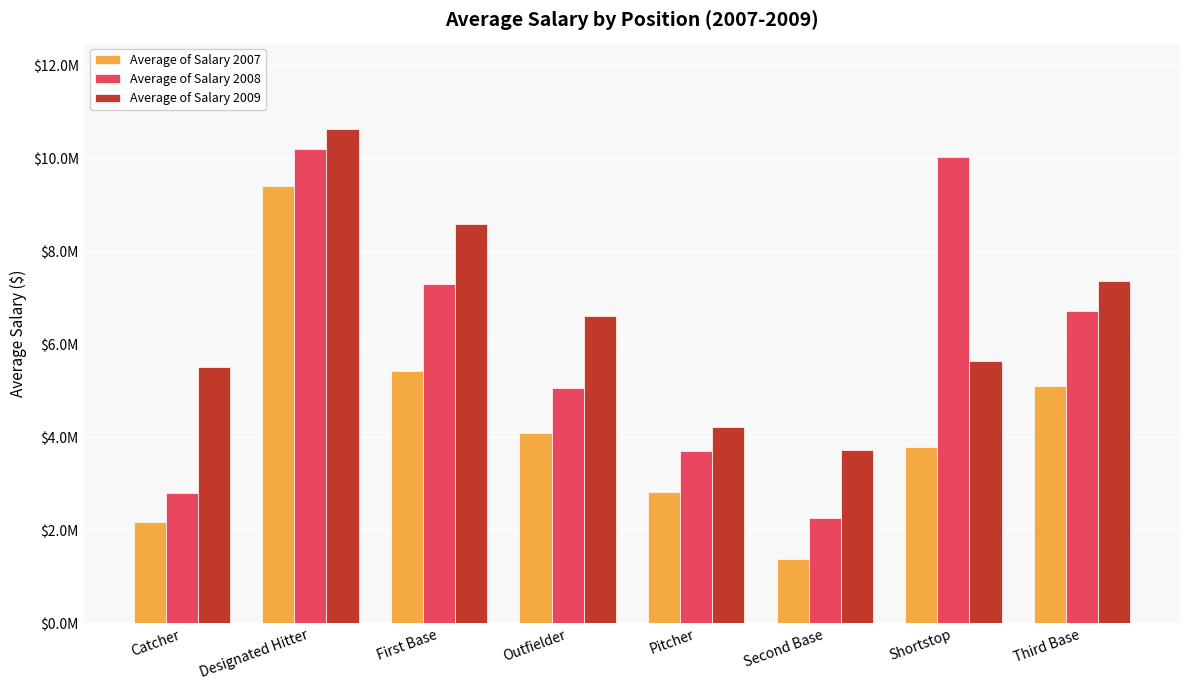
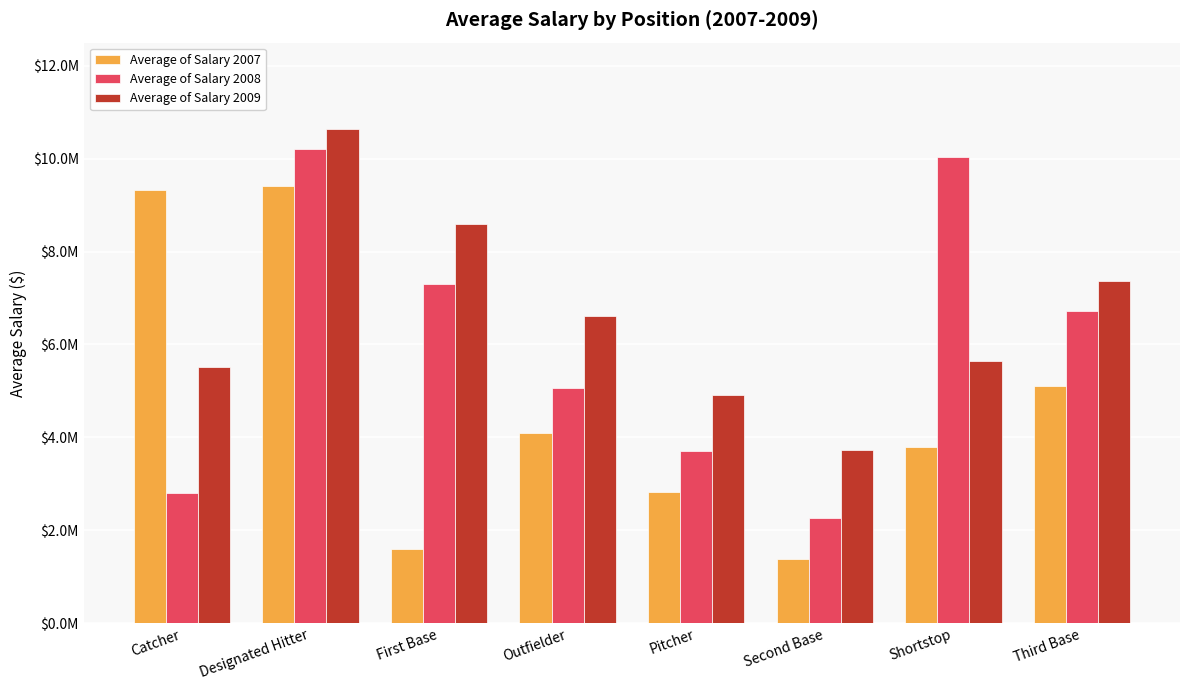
  {
    "Average of Salary 2007": {
-     "Catcher": "$2200000",
+     "Catcher": "$9300000",
      "Designated Hitter": "$9400000",
-     "First Base": "$5400000",
+     "First Base": "$1600000",
      "Outfielder": "$4100000",
      "Pitcher": "$2800000",
      "Second Base": "$1400000",
      "Shortstop": "$3800000",
      "Third Base": "$5100000"
    },
    "Average of Salary 2008": {
      "Catcher": "$2800000",
      "Designated Hitter": "$10200000",
      "First Base": "$7300000",
      "Outfielder": "$5100000",
      "Pitcher": "$3700000",
      "Second Base": "$2300000",
      "Shortstop": "$10000000",
      "Third Base": "$6700000"
    },
    "Average of Salary 2009": {
      "Catcher": "$5500000",
      "Designated Hitter": "$10700000",
      "First Base": "$8600000",
      "Outfielder": "$6600000",
-     "Pitcher": "$4200000",
+     "Pitcher": "$4900000",
      "Second Base": "$3700000",
      "Shortstop": "$5600000",
      "Third Base": "$7400000"
    }
  }
